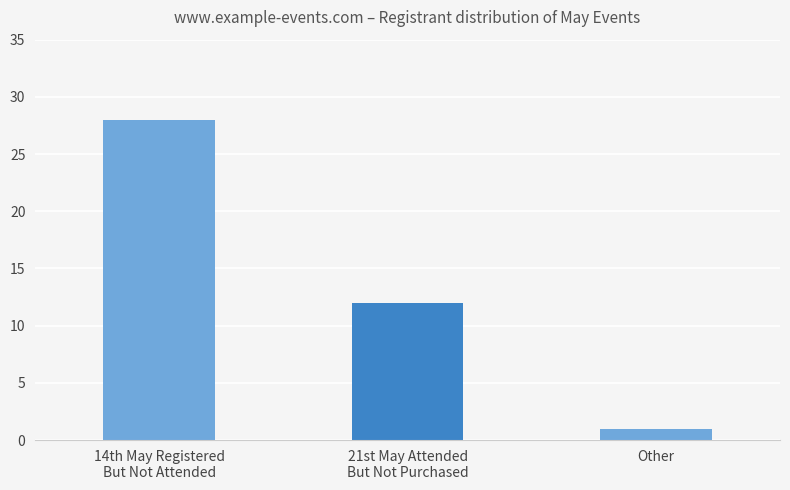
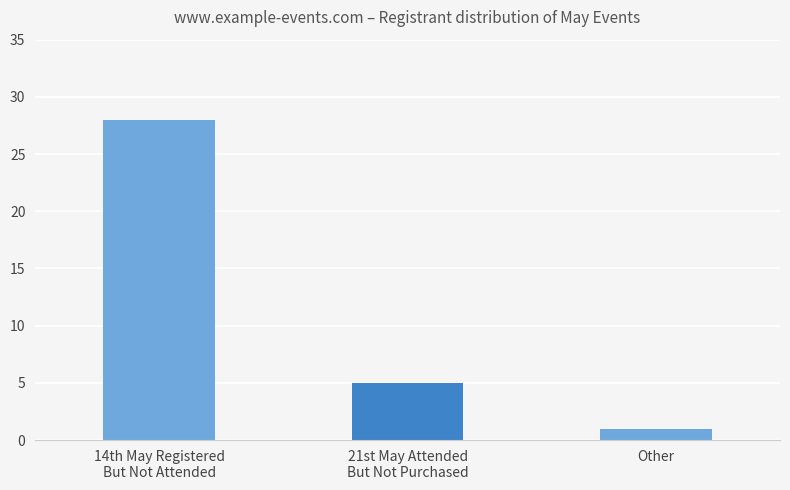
  {
    "14th May Registered But Not Attended": 28,
-   "21st May Attended But Not Purchased": 12,
+   "21st May Attended But Not Purchased": 5,
    "Other": 1
  }
